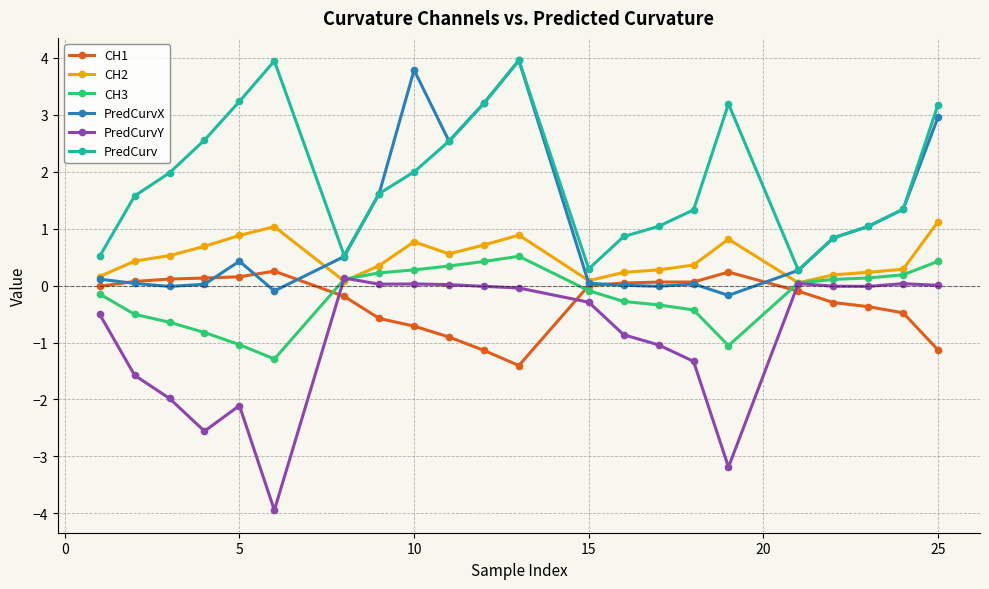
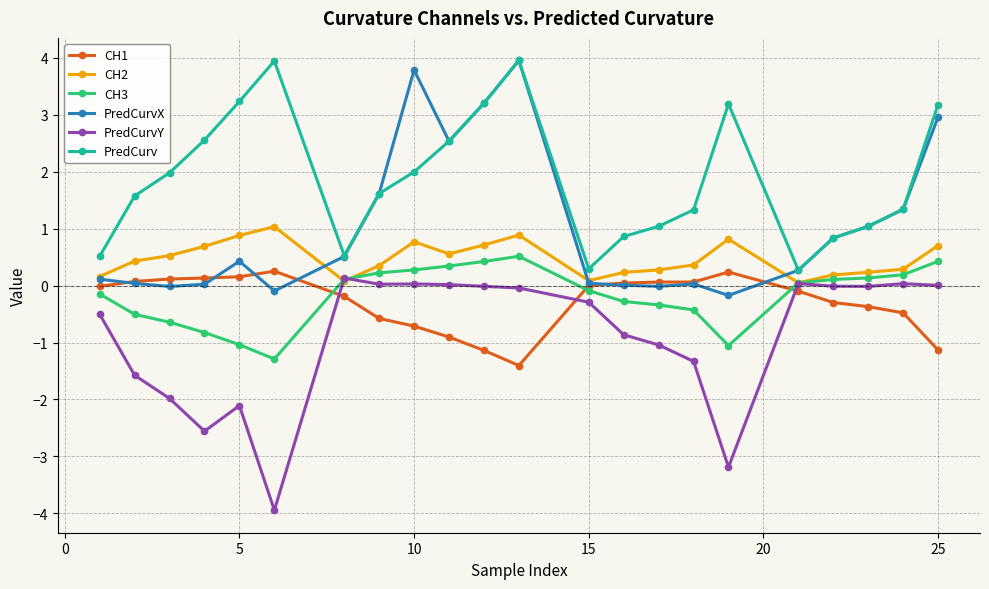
  {
    "CH1": {
      "5": 0.2,
      "10": -0.7,
      "25": -1.1
    },
    "CH2": {
      "5": 0.9,
      "10": 0.8,
      "15": 0.1,
-     "25": 1.1
+     "25": 0.7
    },
    "PredCurvX": {
      "5": 0.4,
      "10": 3.8,
      "25": 3.0
    },
    "PredCurvY": {
      "5": -2.1,
      "10": 0.0,
      "15": -0.3,
      "25": 0.0
    }
  }
